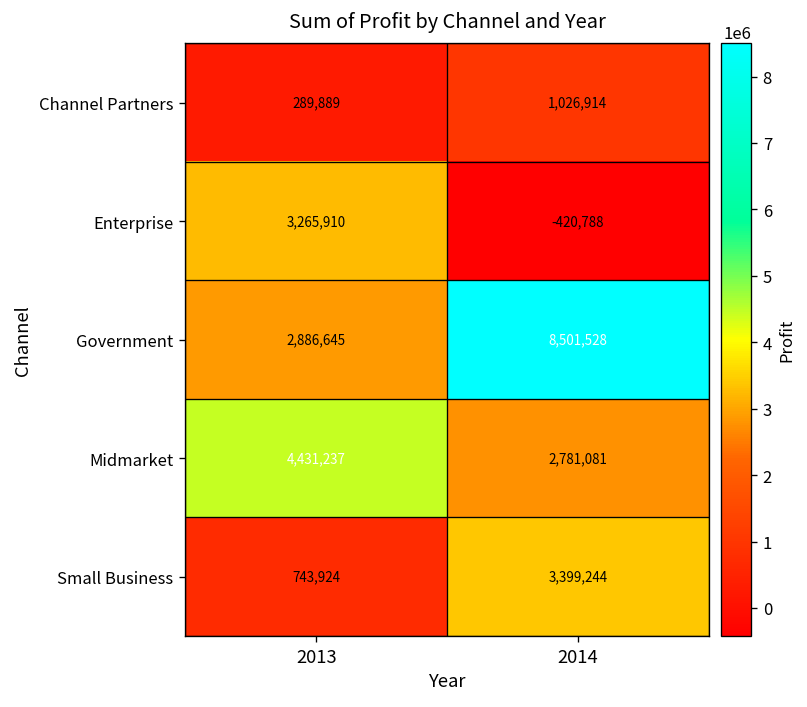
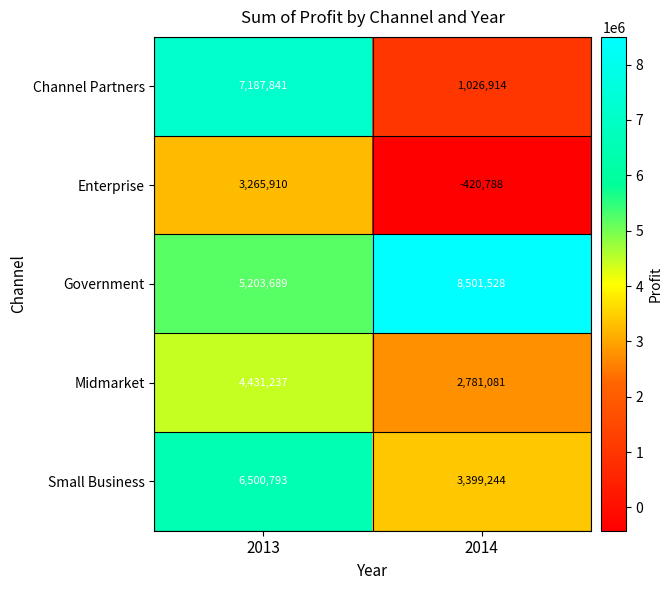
  {
    "Channel Partners": {
-     "2013": "289,889",
+     "2013": "7,187,841",
      "2014": "1,026,914"
    },
    "Enterprise": {
      "2013": "3,265,910",
      "2014": "-420,788"
    },
    "Government": {
-     "2013": "2,886,645",
+     "2013": "5,203,689",
      "2014": "8,501,528"
    },
    "Midmarket": {
      "2013": "4,431,237",
      "2014": "2,781,081"
    },
    "Small Business": {
-     "2013": "743,924",
+     "2013": "6,500,793",
      "2014": "3,399,244"
    }
  }
